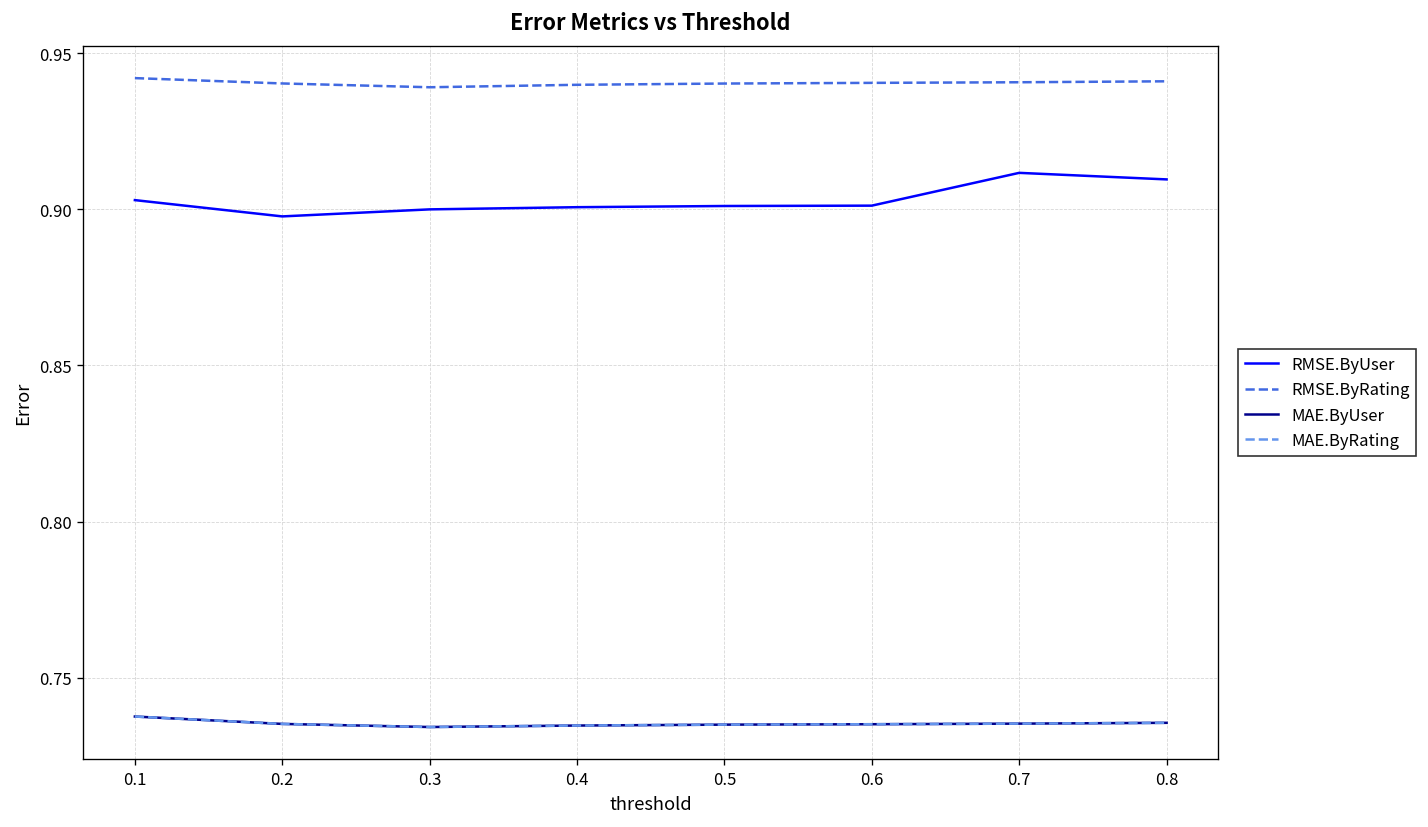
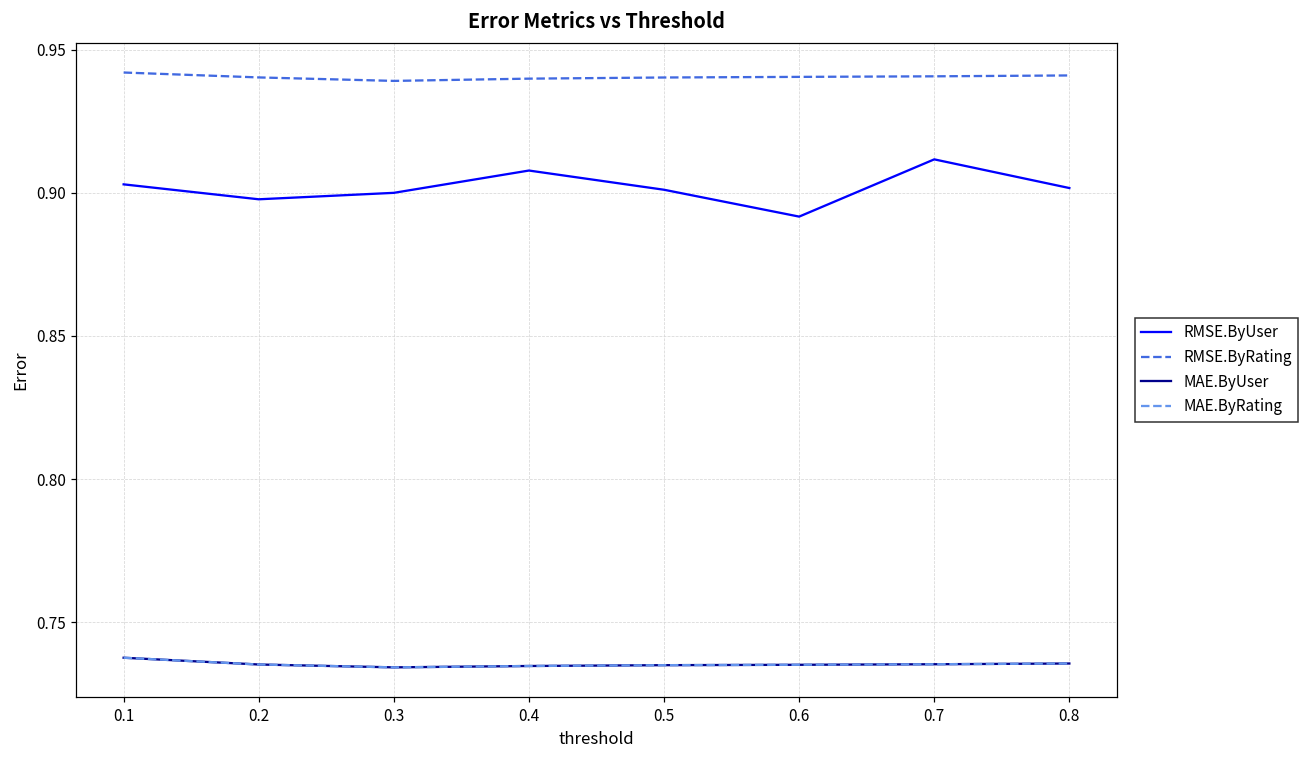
  {
    "RMSE.ByUser": {
      "0.1": 0.903,
      "0.2": 0.898,
      "0.3": 0.900,
-     "0.4": 0.901,
+     "0.4": 0.908,
      "0.5": 0.901,
-     "0.6": 0.901,
+     "0.6": 0.892,
      "0.7": 0.912,
-     "0.8": 0.910
+     "0.8": 0.902
    }
  }
